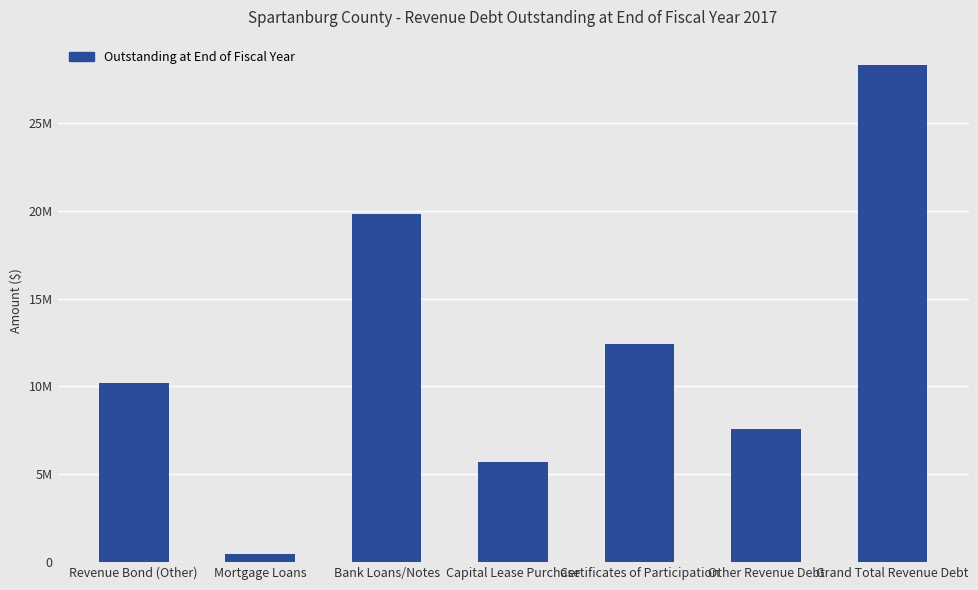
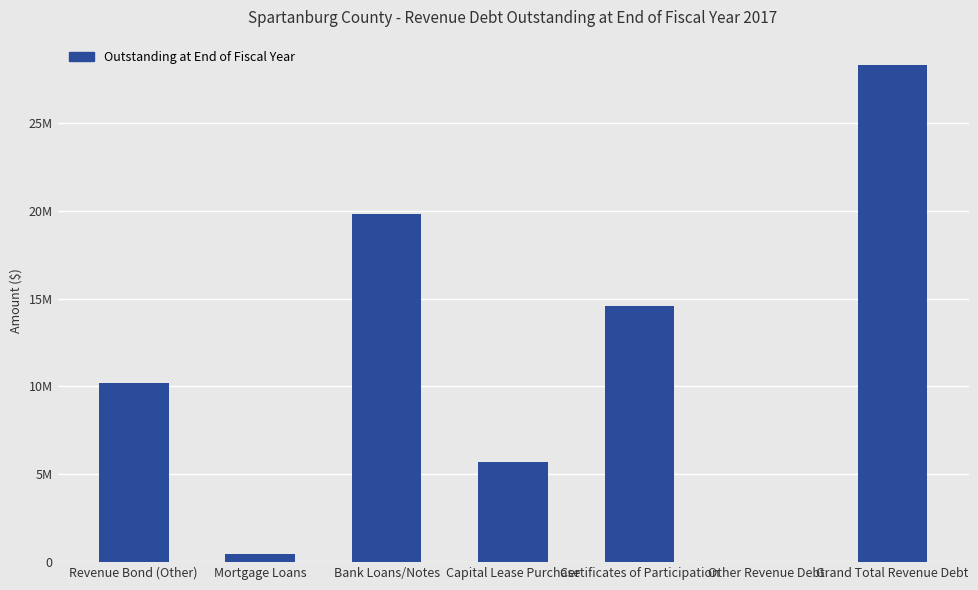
  {
    "Revenue Bond (Other)": 10200000,
    "Mortgage Loans": 500000,
    "Bank Loans/Notes": 19800000,
-   "Certificates of Participation": 12400000,
-   "Other Revenue Debt": 7600000,
+   "Certificates of Participation": 14600000,
+   "Other Revenue Debt": 0,
    "Grand Total Revenue Debt": 28300000
  }
